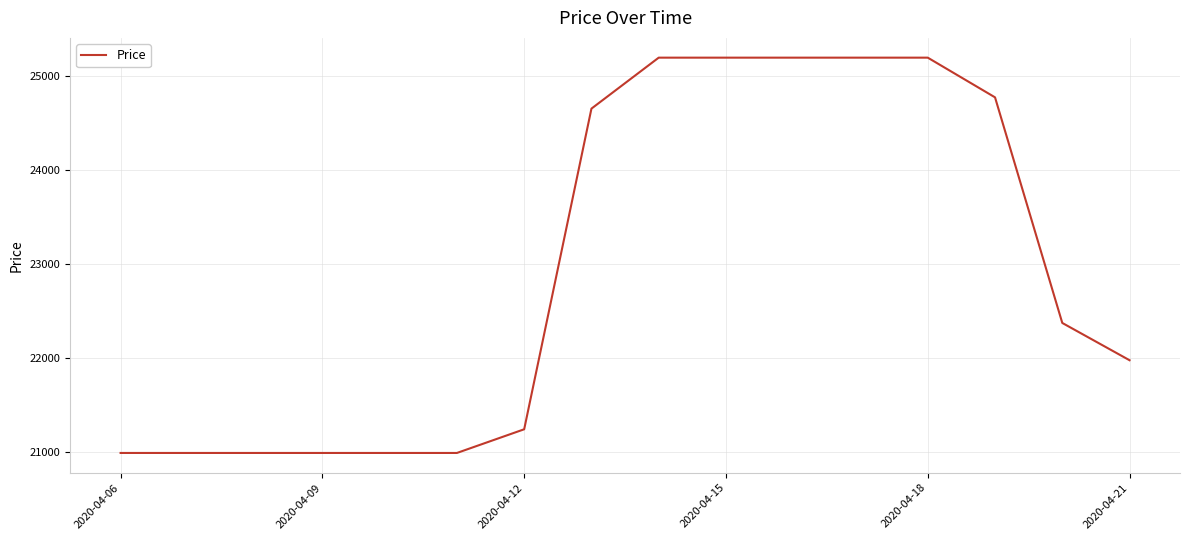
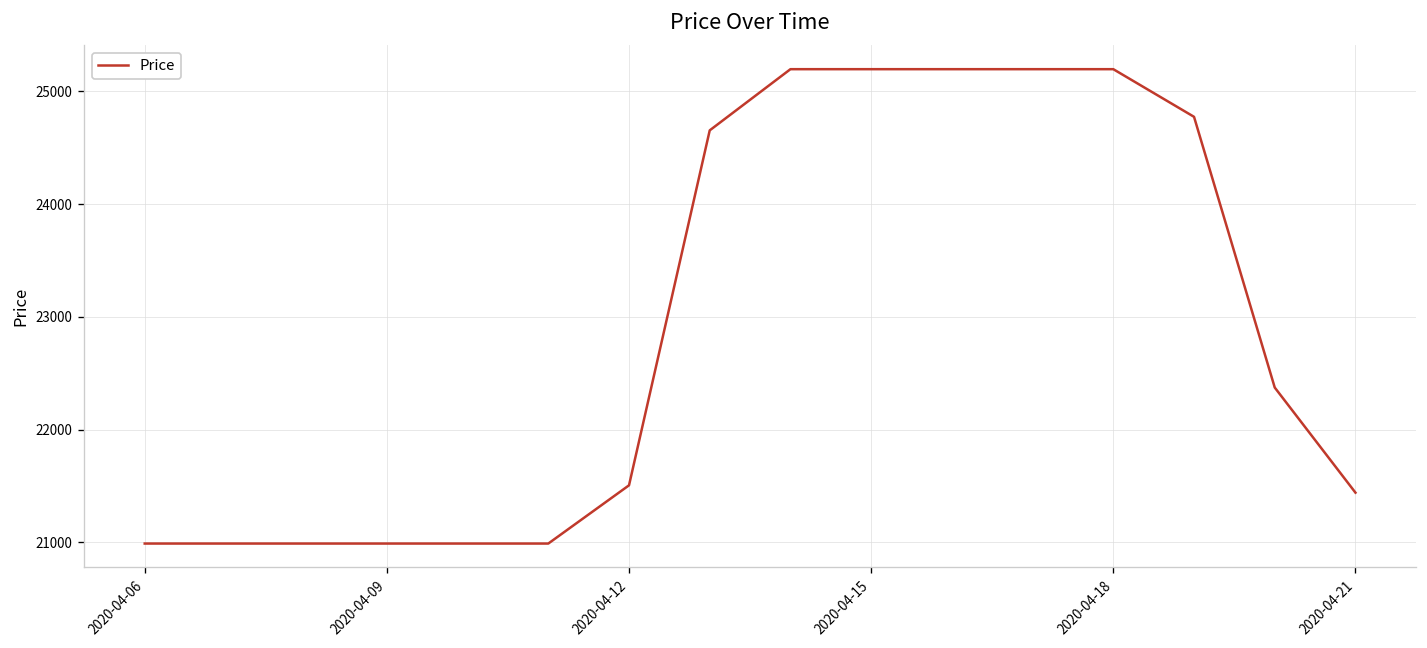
  {
    "2020-04-06": 21000,
    "2020-04-09": 21000,
-   "2020-04-12": 21200,
+   "2020-04-12": 21500,
    "2020-04-15": 25200,
    "2020-04-18": 25200,
-   "2020-04-21": 22000
+   "2020-04-21": 21400
  }
